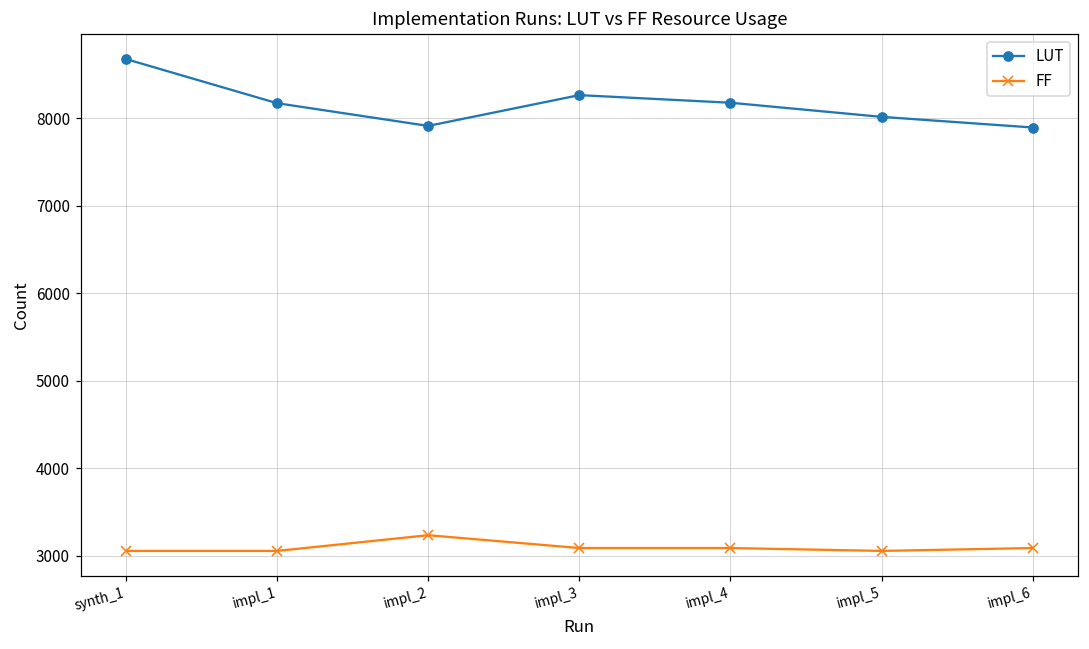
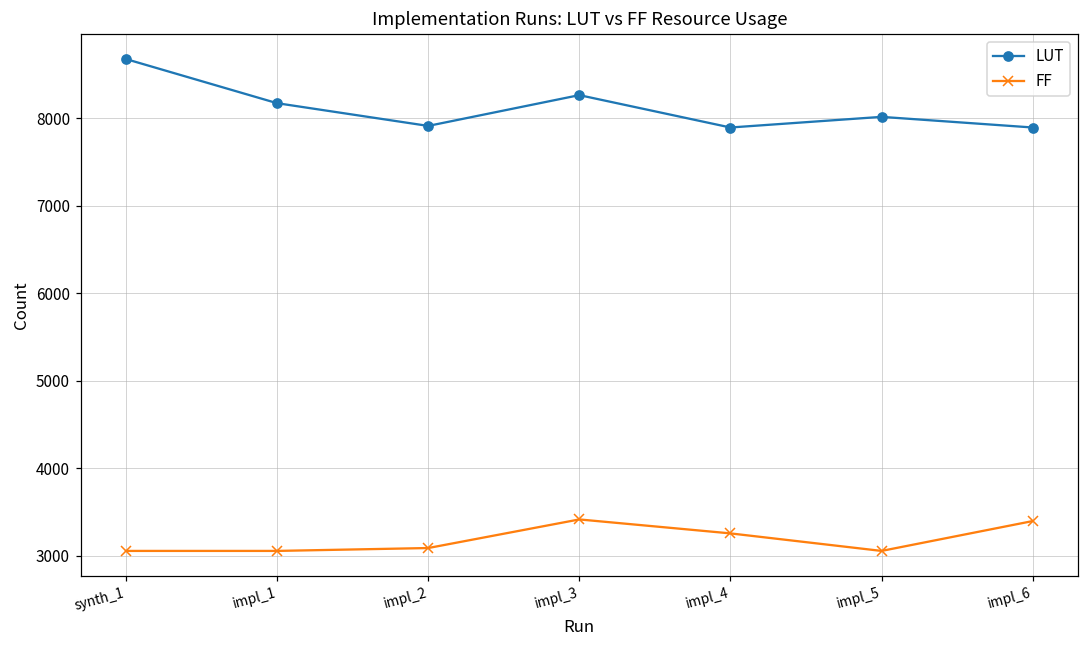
  {
    "LUT": {
      "synth_1": 8700,
      "impl_1": 8200,
      "impl_2": 7900,
      "impl_3": 8300,
-     "impl_4": 8200,
+     "impl_4": 7900,
      "impl_5": 8000,
      "impl_6": 7900
    },
    "FF": {
      "synth_1": 3100,
      "impl_1": 3100,
-     "impl_2": 3200,
-     "impl_3": 3100,
-     "impl_4": 3100,
+     "impl_2": 3100,
+     "impl_3": 3400,
+     "impl_4": 3300,
      "impl_5": 3100,
-     "impl_6": 3100
+     "impl_6": 3400
    }
  }
